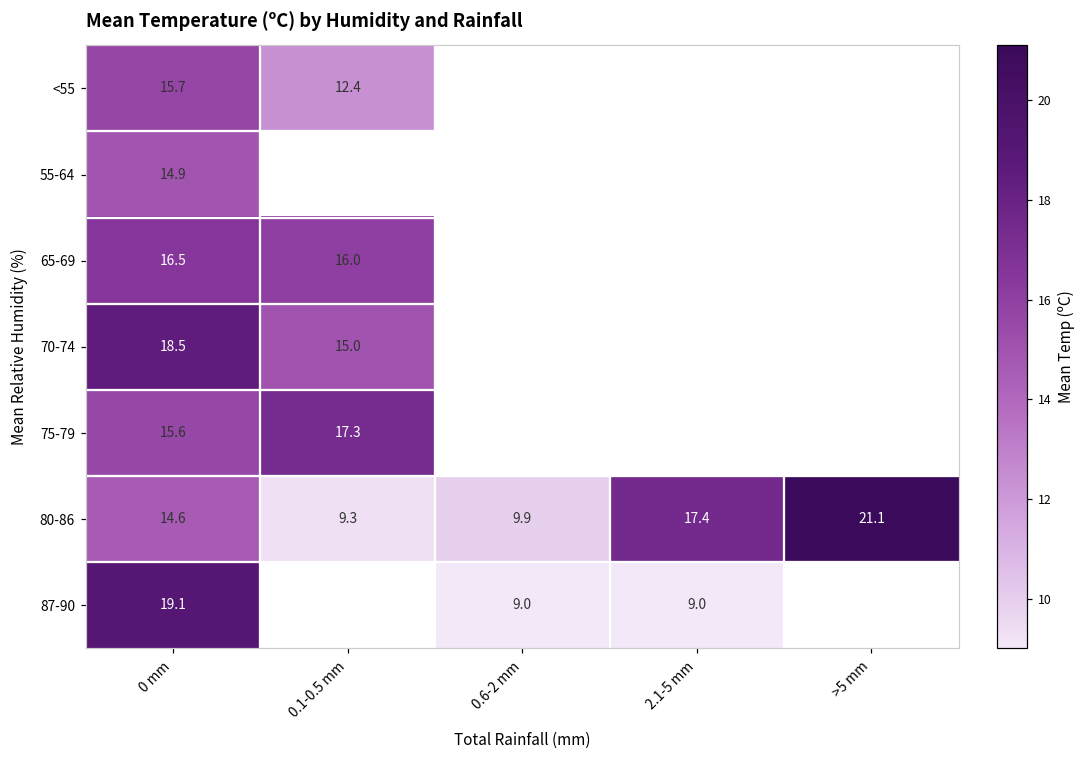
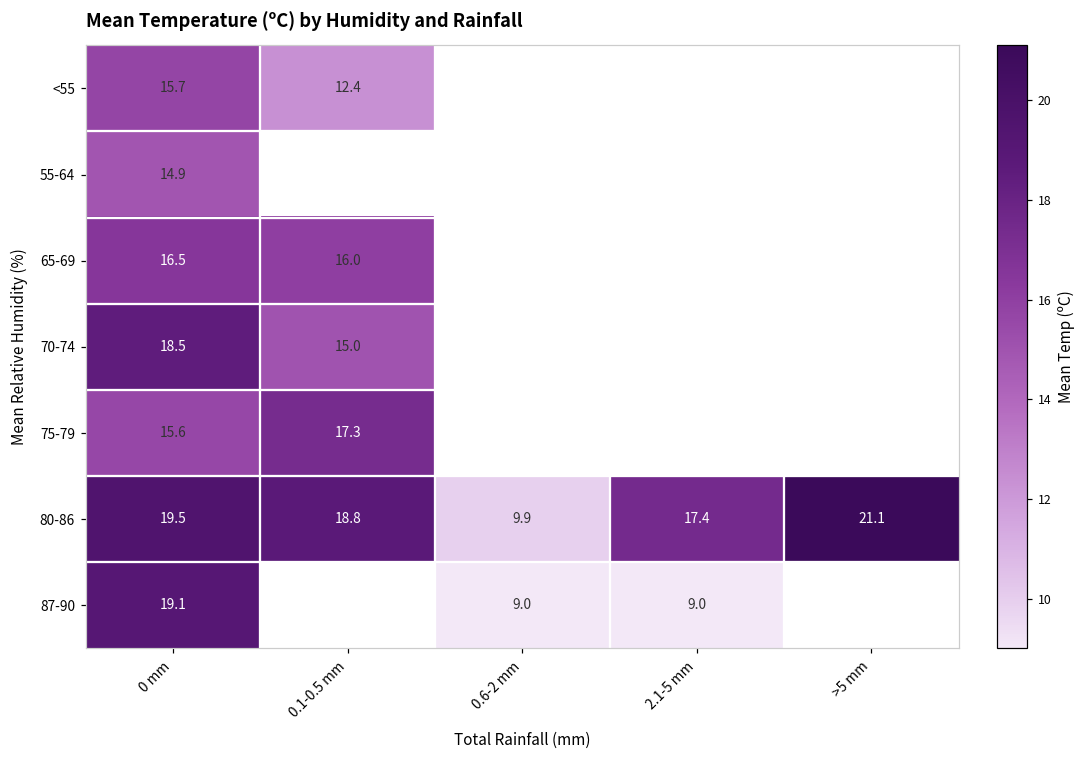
  {
    "<55": {
      "0 mm": 15.7,
      "0.1-0.5 mm": 12.4
    },
    "55-64": {
      "0 mm": 14.9
    },
    "65-69": {
      "0 mm": 16.5,
      "0.1-0.5 mm": 16.0
    },
    "70-74": {
      "0 mm": 18.5,
      "0.1-0.5 mm": 15.0
    },
    "75-79": {
      "0 mm": 15.6,
      "0.1-0.5 mm": 17.3
    },
    "80-86": {
-     "0 mm": 14.6,
-     "0.1-0.5 mm": 9.3,
+     "0 mm": 19.5,
+     "0.1-0.5 mm": 18.8,
      "0.6-2 mm": 9.9,
      "2.1-5 mm": 17.4,
      ">5 mm": 21.1
    },
    "87-90": {
      "0 mm": 19.1,
      "0.6-2 mm": 9.0,
      "2.1-5 mm": 9.0
    }
  }
